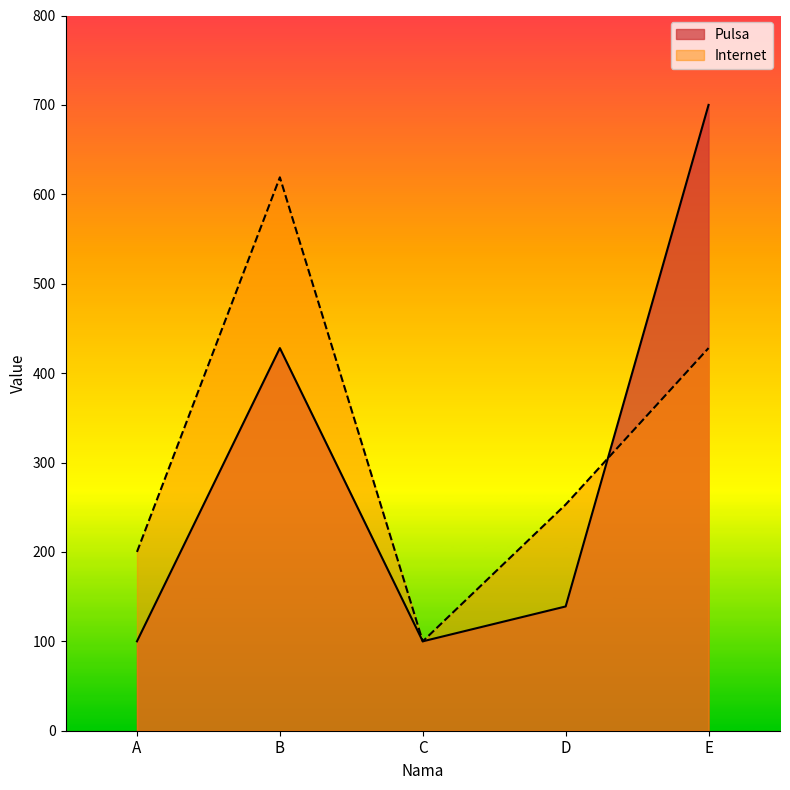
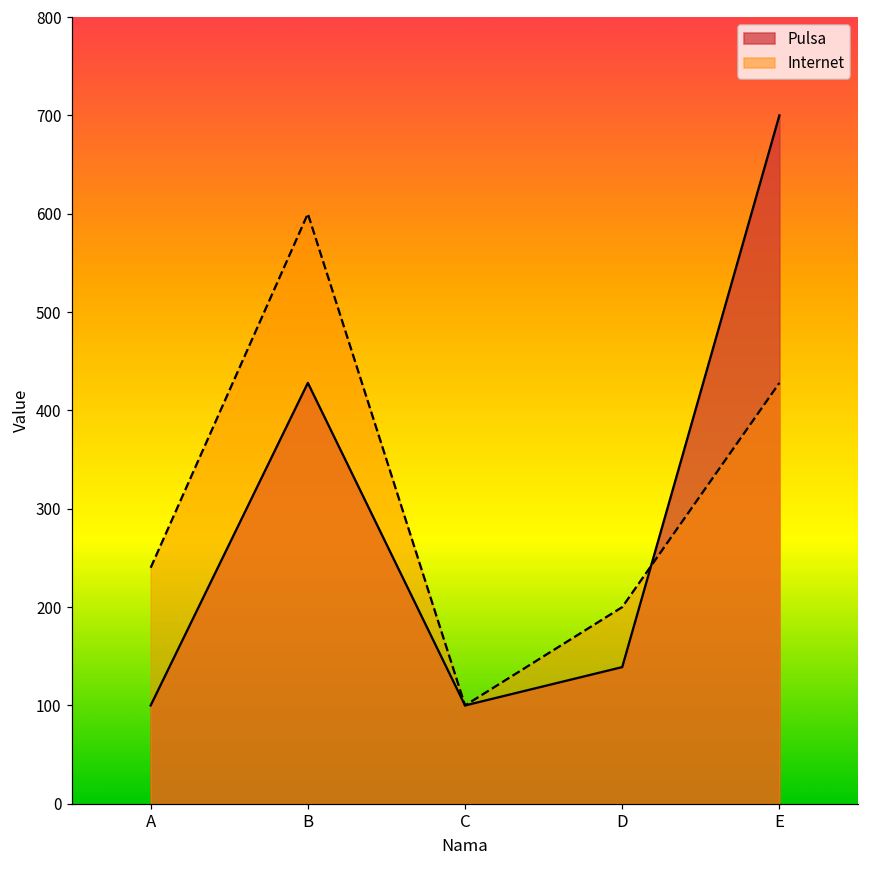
  {
    "Pulsa": {
      "A": 100,
      "B": 430,
      "D": 140,
      "E": 700
    },
    "Internet": {
-     "A": 200,
-     "B": 620,
-     "D": 250,
+     "A": 240,
+     "B": 600,
+     "D": 200,
      "E": 430
    }
  }
